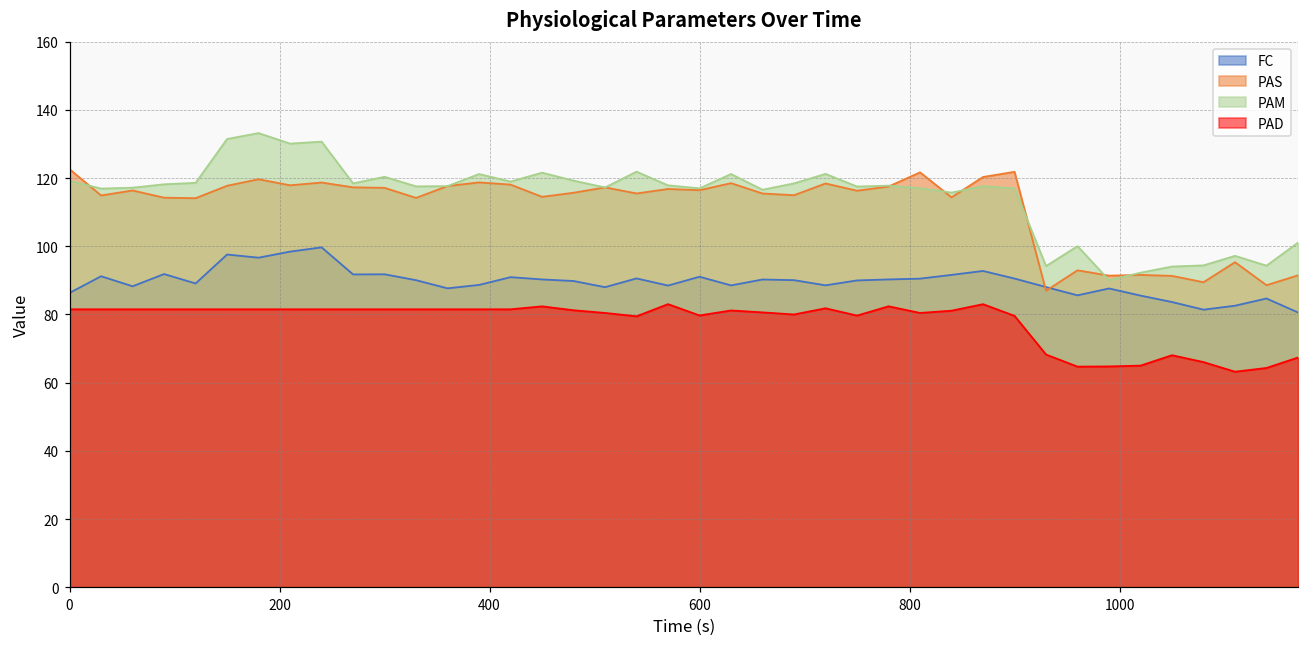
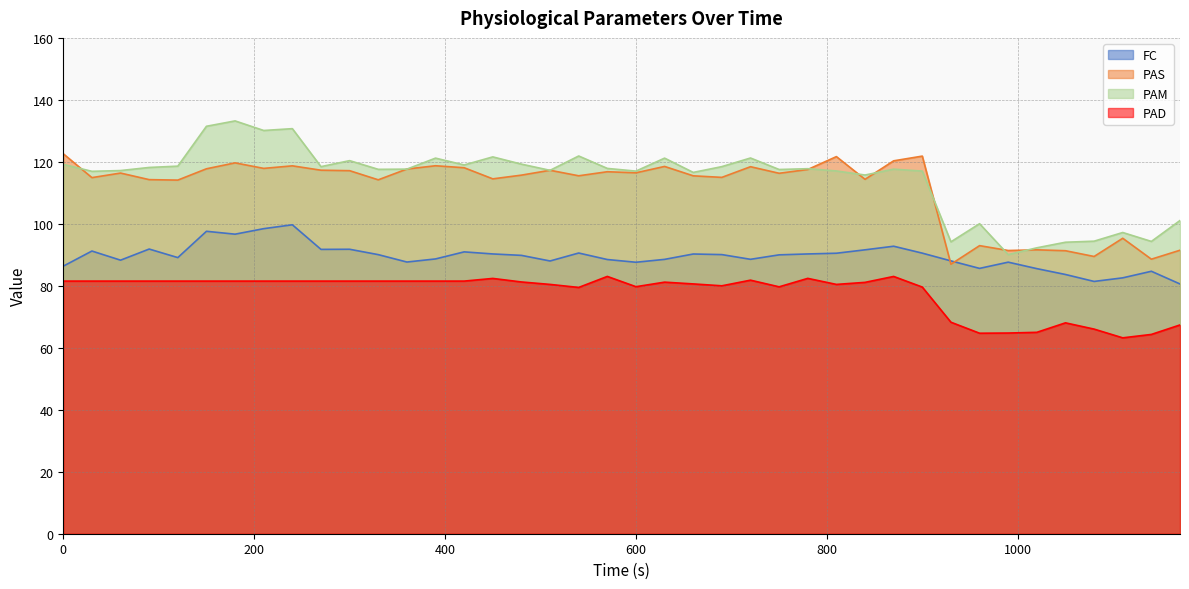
  {
    "FC": {
      "0": 86,
-     "600": 91
+     "600": 88
    },
    "PAS": {
      "0": 123
    },
    "PAM": {
      "0": 119
    },
    "PAD": {
      "0": 82,
      "600": 80
    }
  }
